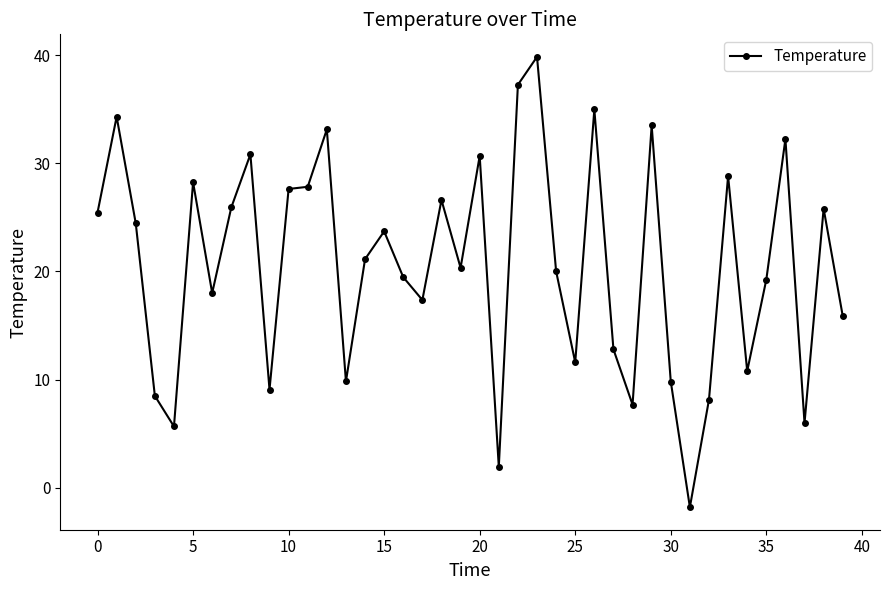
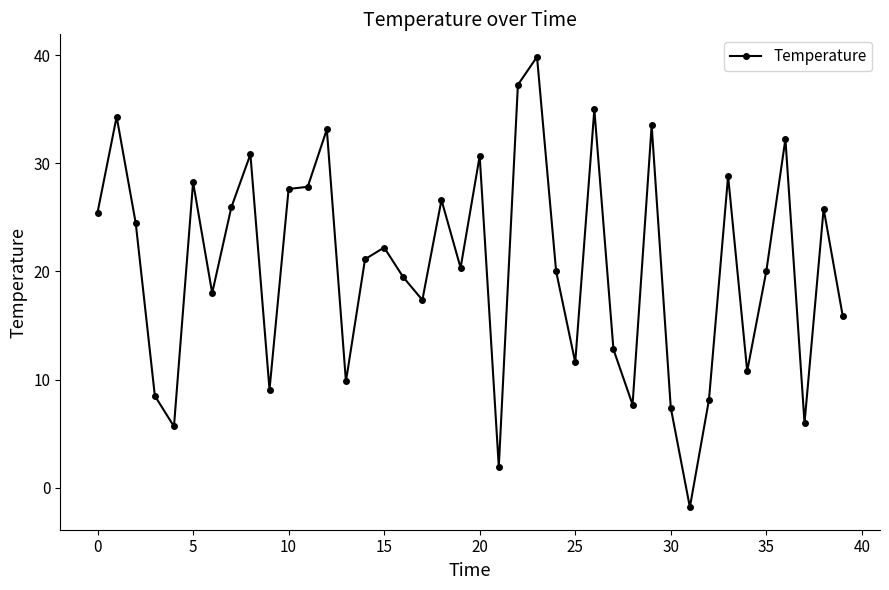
  {
    "0": 25.5,
    "5": 28.3,
    "10": 27.6,
-   "15": 23.7,
+   "15": 22.2,
    "20": 30.7,
    "25": 11.6,
-   "30": 9.8,
-   "35": 19.2
+   "30": 7.4,
+   "35": 20.0
  }
